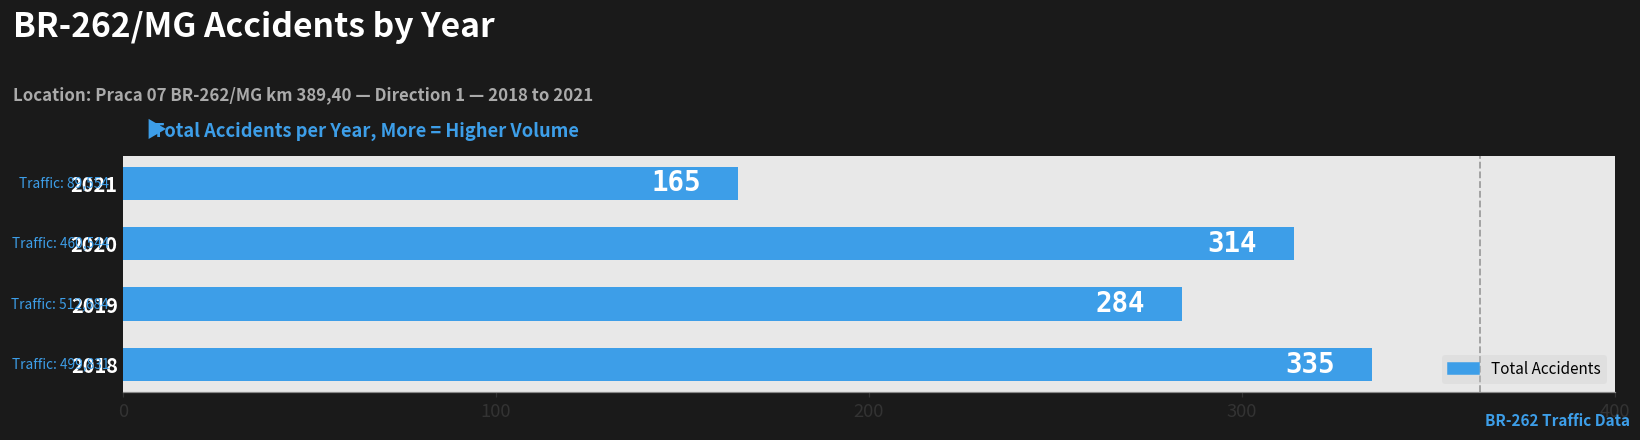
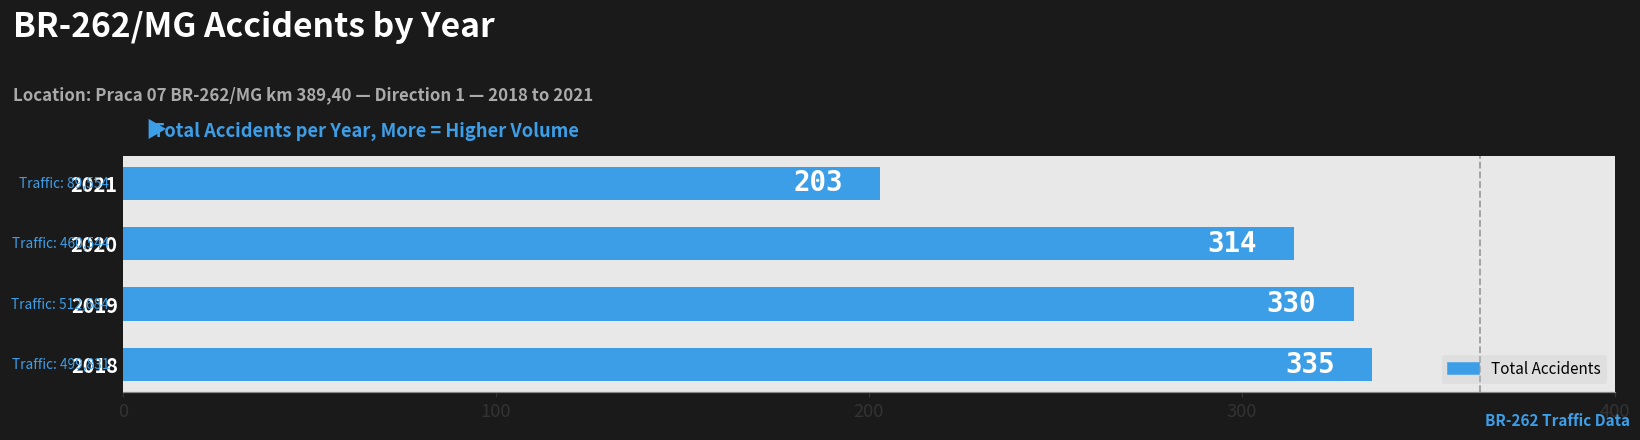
  {
-   "2021": 165,
+   "2021": 203,
    "2020": 314,
-   "2019": 284,
+   "2019": 330,
    "2018": 335
  }
